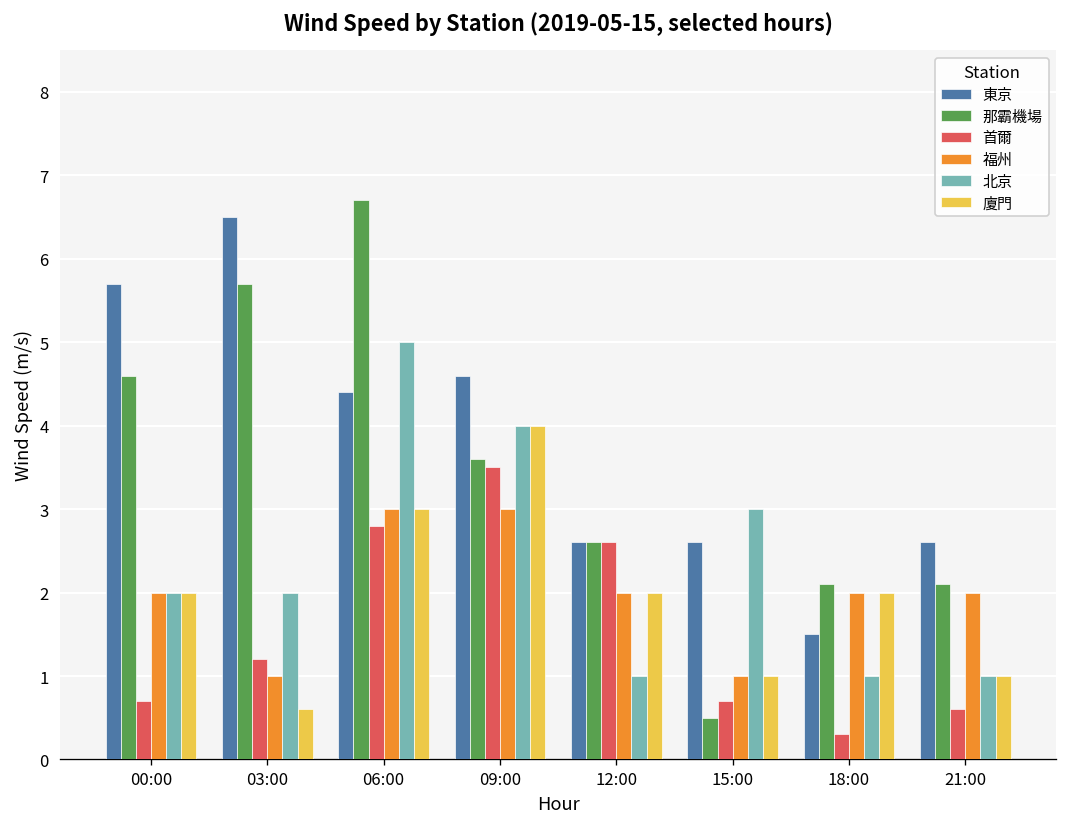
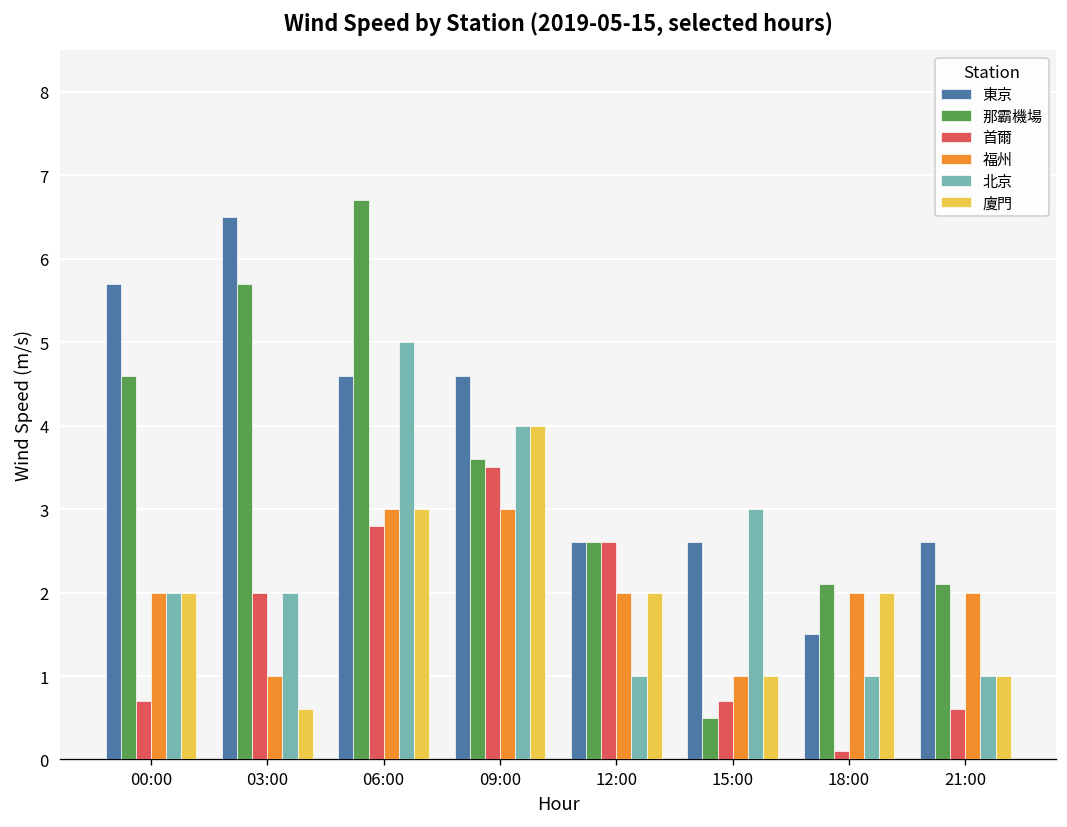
  {
    "東京": {
      "00:00": 5.7,
      "03:00": 6.5,
-     "06:00": 4.4,
+     "06:00": 4.6,
      "09:00": 4.6,
      "12:00": 2.6,
      "15:00": 2.6,
      "18:00": 1.5,
      "21:00": 2.6
    },
    "那霸機場": {
      "00:00": 4.6,
      "03:00": 5.7,
      "06:00": 6.7,
      "09:00": 3.6,
      "12:00": 2.6,
      "15:00": 0.5,
      "18:00": 2.1,
      "21:00": 2.1
    },
    "首爾": {
      "00:00": 0.7,
-     "03:00": 1.2,
+     "03:00": 2.0,
      "06:00": 2.8,
      "09:00": 3.5,
      "12:00": 2.6,
      "15:00": 0.7,
-     "18:00": 0.3,
+     "18:00": 0.1,
      "21:00": 0.6
    },
    "福州": {
      "00:00": 2.0,
      "03:00": 1.0,
      "06:00": 3.0,
      "09:00": 3.0,
      "12:00": 2.0,
      "15:00": 1.0,
      "18:00": 2.0,
      "21:00": 2.0
    },
    "北京": {
      "00:00": 2.0,
      "03:00": 2.0,
      "06:00": 5.0,
      "09:00": 4.0,
      "12:00": 1.0,
      "15:00": 3.0,
      "18:00": 1.0,
      "21:00": 1.0
    },
    "廈門": {
      "00:00": 2.0,
      "03:00": 0.6,
      "06:00": 3.0,
      "09:00": 4.0,
      "12:00": 2.0,
      "15:00": 1.0,
      "18:00": 2.0,
      "21:00": 1.0
    }
  }
